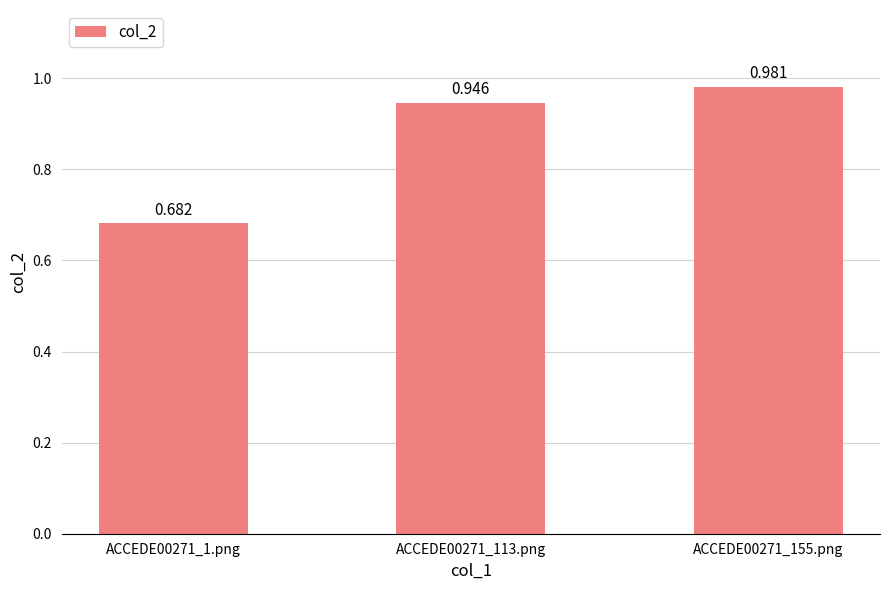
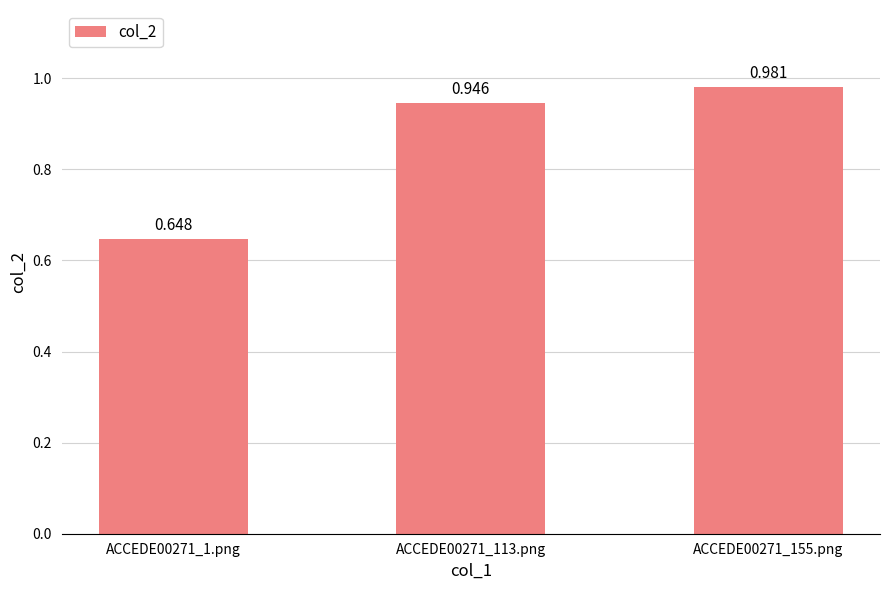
  {
-   "ACCEDE00271_1.png": 0.682,
+   "ACCEDE00271_1.png": 0.648,
    "ACCEDE00271_113.png": 0.946,
    "ACCEDE00271_155.png": 0.981
  }
